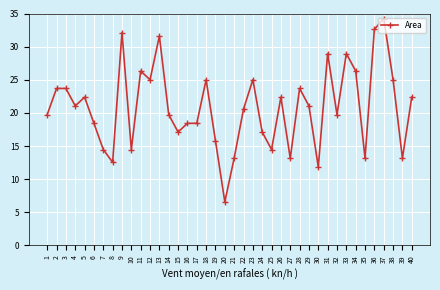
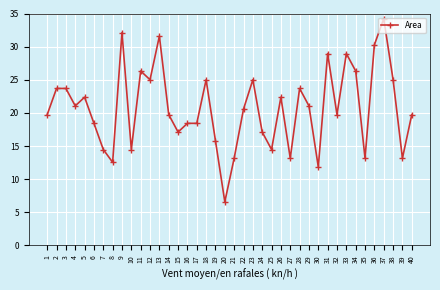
  {
    "1": 20,
    "2": 24,
    "3": 24,
    "4": 21,
    "5": 22,
    "6": 18,
    "7": 14,
    "8": 13,
    "9": 32,
    "10": 14,
    "11": 26,
    "12": 25,
    "13": 32,
    "14": 20,
    "15": 17,
    "16": 18,
    "17": 18,
    "18": 25,
    "19": 16,
    "20": 7,
    "21": 13,
    "22": 21,
    "23": 25,
    "24": 17,
    "25": 14,
    "26": 22,
    "27": 13,
    "28": 24,
    "29": 21,
    "30": 12,
    "31": 29,
    "32": 20,
    "33": 29,
    "34": 26,
    "35": 13,
-   "36": 33,
+   "36": 30,
    "38": 25,
    "39": 13,
-   "40": 22
+   "40": 20
  }
